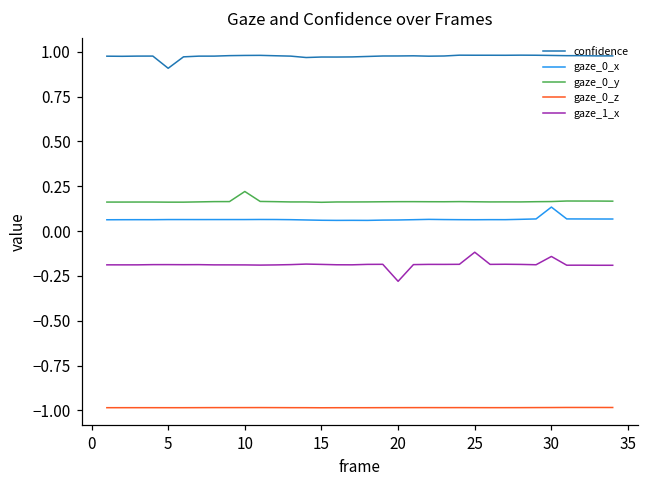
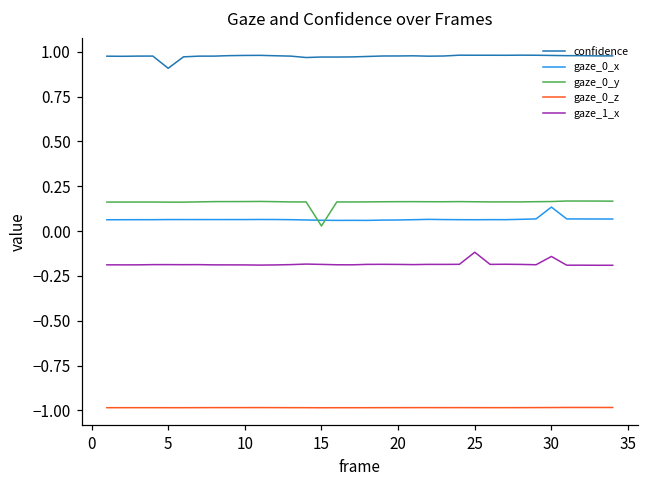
  {
    "confidence": {
      "5": 0.91,
      "10": 0.98,
      "15": 0.97,
      "20": 0.98,
      "25": 0.98,
      "30": 0.98
    },
    "gaze_0_x": {
      "5": 0.06,
      "10": 0.06,
      "15": 0.06,
      "20": 0.06,
      "25": 0.06,
      "30": 0.13
    },
    "gaze_0_y": {
      "5": 0.16,
-     "10": 0.22,
-     "15": 0.16,
+     "10": 0.16,
+     "15": 0.03,
      "20": 0.16,
      "25": 0.16,
      "30": 0.16
    },
    "gaze_0_z": {
      "5": -0.98,
      "10": -0.98,
      "15": -0.99,
      "20": -0.98,
      "25": -0.98,
      "30": -0.98
    },
    "gaze_1_x": {
      "5": -0.19,
      "10": -0.19,
      "15": -0.19,
-     "20": -0.28,
+     "20": -0.19,
      "25": -0.12,
      "30": -0.14
    }
  }
